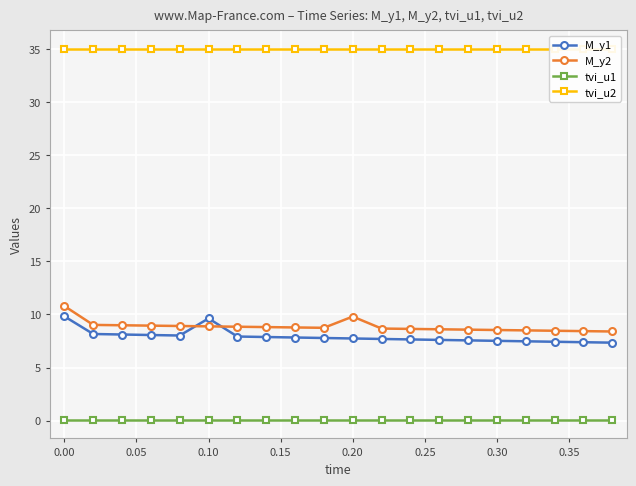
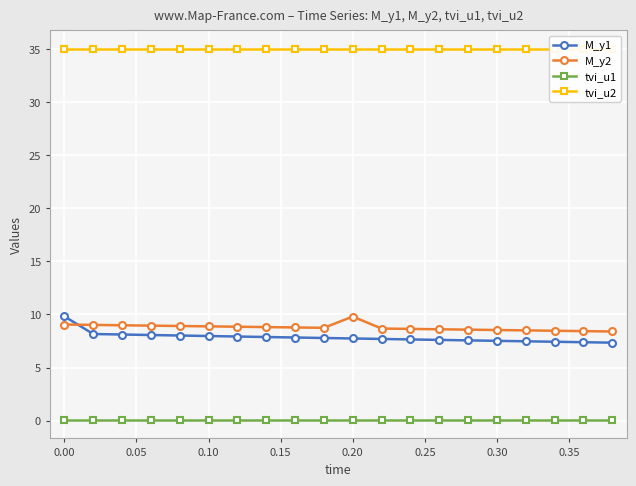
  {
    "M_y1": {
      "0.00": 9.8,
-     "0.10": 9.6,
+     "0.10": 8.0,
      "0.20": 7.7,
      "0.30": 7.5
    },
    "M_y2": {
-     "0.00": 10.8,
+     "0.00": 9.1,
      "0.10": 8.9,
      "0.20": 9.8,
      "0.30": 8.5
    },
    "tvi_u1": {
      "0.00": 0.1,
      "0.10": 0.1,
      "0.20": 0.1,
      "0.30": 0.1
    },
    "tvi_u2": {
      "0.00": 35.0,
      "0.10": 35.0,
      "0.20": 35.0,
      "0.30": 35.0
    }
  }
